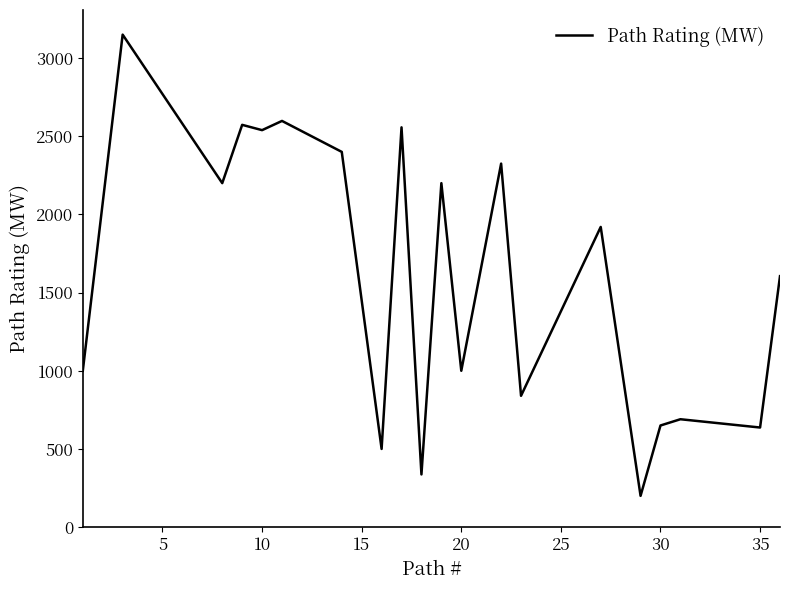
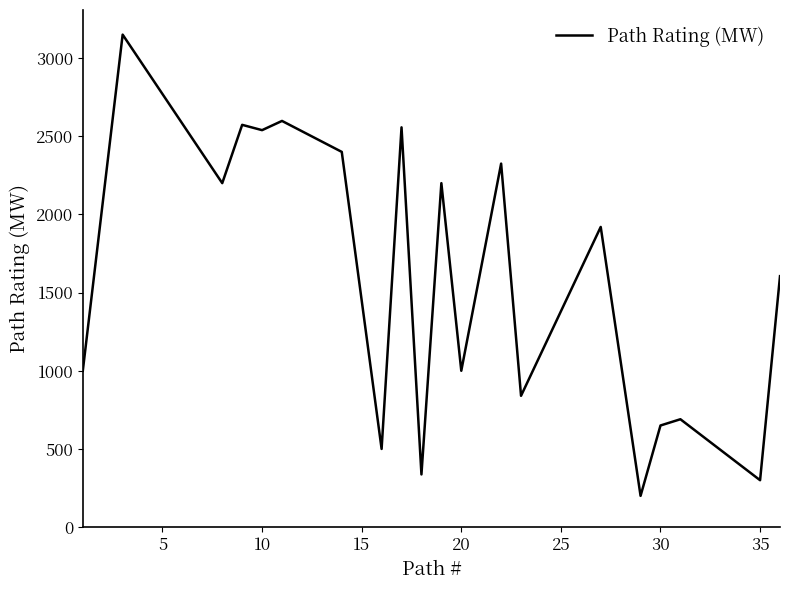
  {
    "10": 2540,
    "20": 1000,
    "30": 650,
-   "35": 640
+   "35": 300
  }
